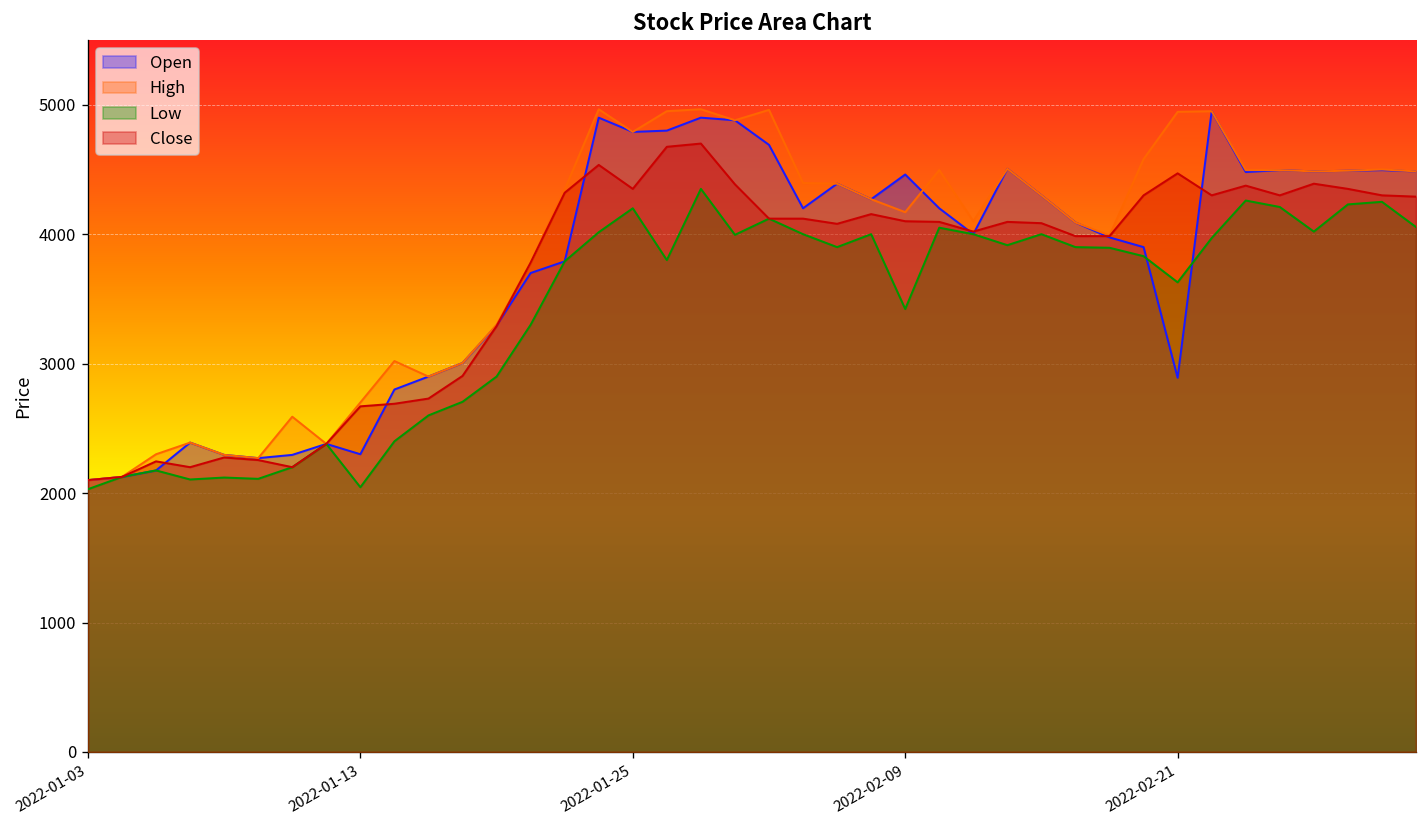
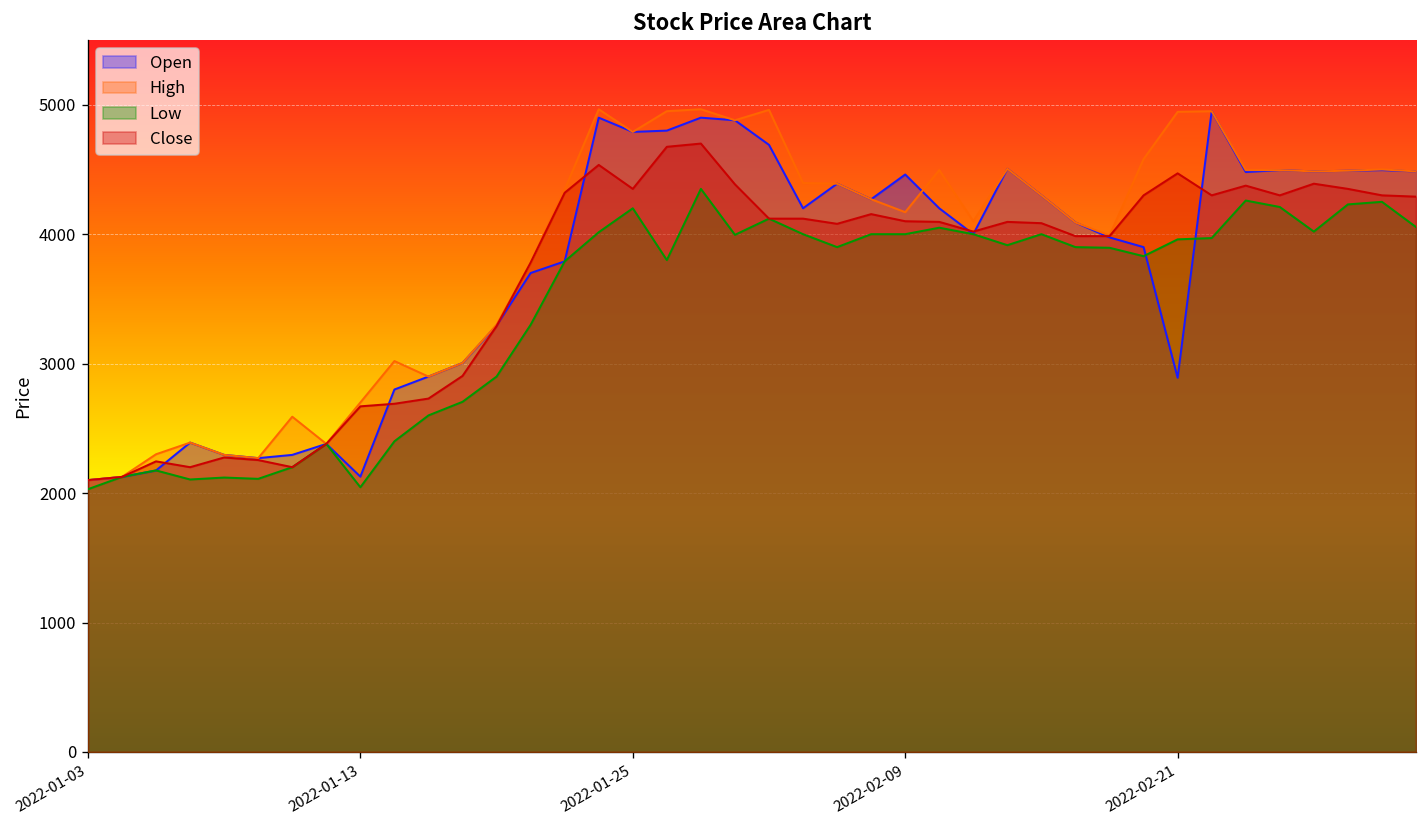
  {
    "Open": {
-     "2022-01-13": 2300,
+     "2022-01-13": 2130,
      "2022-02-09": 4460,
      "2022-02-21": 2890
    },
    "Low": {
      "2022-01-03": 2030,
      "2022-01-13": 2050,
      "2022-01-25": 4200,
-     "2022-02-09": 3420,
-     "2022-02-21": 3630
+     "2022-02-09": 4000,
+     "2022-02-21": 3960
    }
  }
